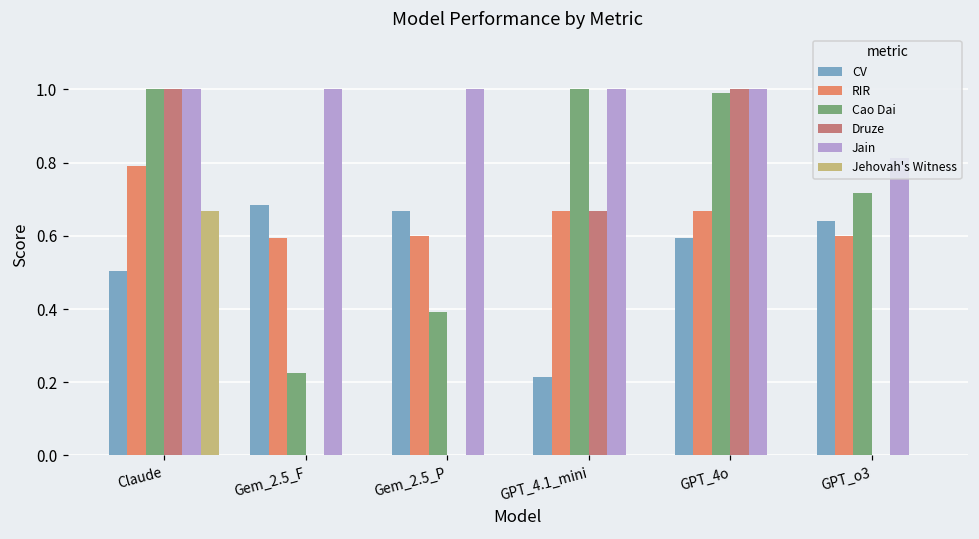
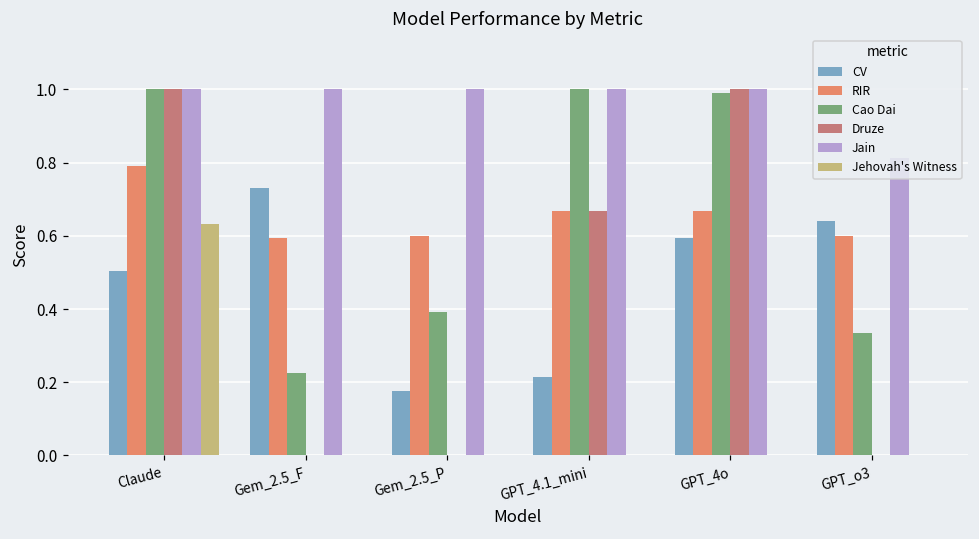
  {
    "CV": {
      "Claude": 0.50,
-     "Gem_2.5_F": 0.69,
-     "Gem_2.5_P": 0.67,
+     "Gem_2.5_F": 0.73,
+     "Gem_2.5_P": 0.18,
      "GPT_4.1_mini": 0.21,
      "GPT_4o": 0.59,
      "GPT_o3": 0.64
    },
    "Cao Dai": {
      "Claude": 1.00,
      "Gem_2.5_F": 0.23,
      "Gem_2.5_P": 0.39,
      "GPT_4.1_mini": 1.00,
      "GPT_4o": 0.99,
-     "GPT_o3": 0.72
+     "GPT_o3": 0.33
    },
    "Jain": {
      "Claude": 1.00,
      "Gem_2.5_F": 1.00,
      "Gem_2.5_P": 1.00,
      "GPT_4.1_mini": 1.00,
      "GPT_4o": 1.00
    },
    "Jehovah's Witness": {
-     "Claude": 0.67,
+     "Claude": 0.63,
      "Gem_2.5_F": 0.00,
      "Gem_2.5_P": 0.00,
      "GPT_4.1_mini": 0.00,
      "GPT_4o": 0.00,
      "GPT_o3": 0.00
    }
  }
